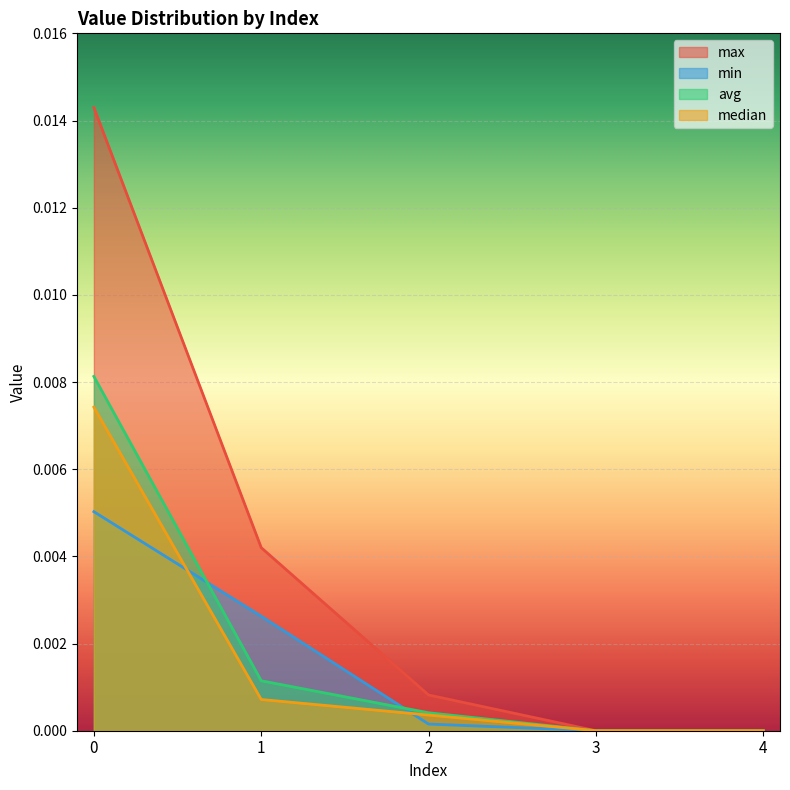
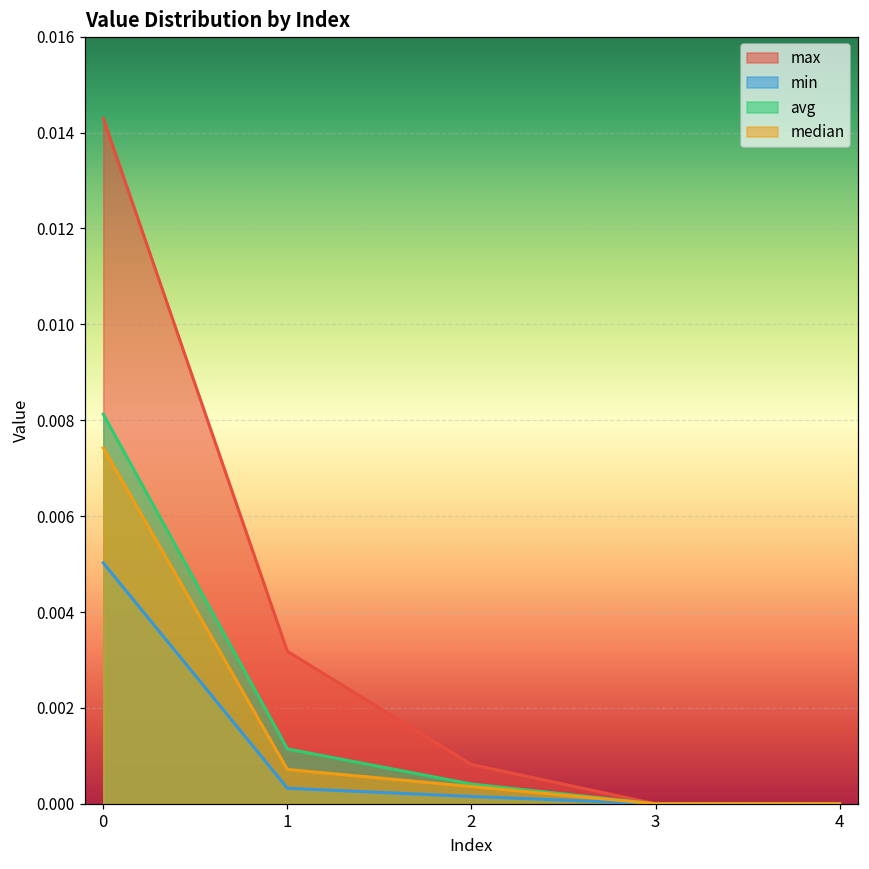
  {
    "max": {
      "0": 0.0143,
-     "1": 0.0042,
+     "1": 0.0032,
      "2": 0.0008
    },
    "min": {
      "0": 0.0050,
-     "1": 0.0026,
+     "1": 0.0003,
      "2": 0.0002
    },
    "avg": {
      "0": 0.0081,
      "1": 0.0011
    },
    "median": {
      "0": 0.0074,
      "1": 0.0007
    }
  }
